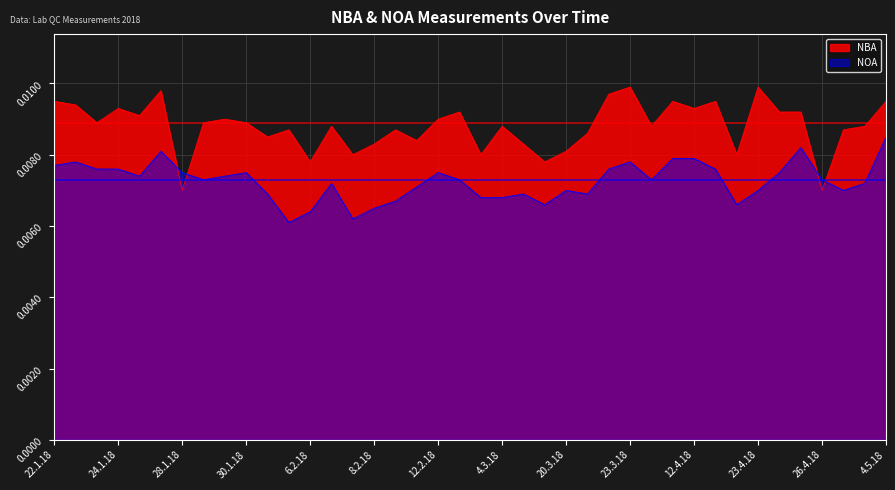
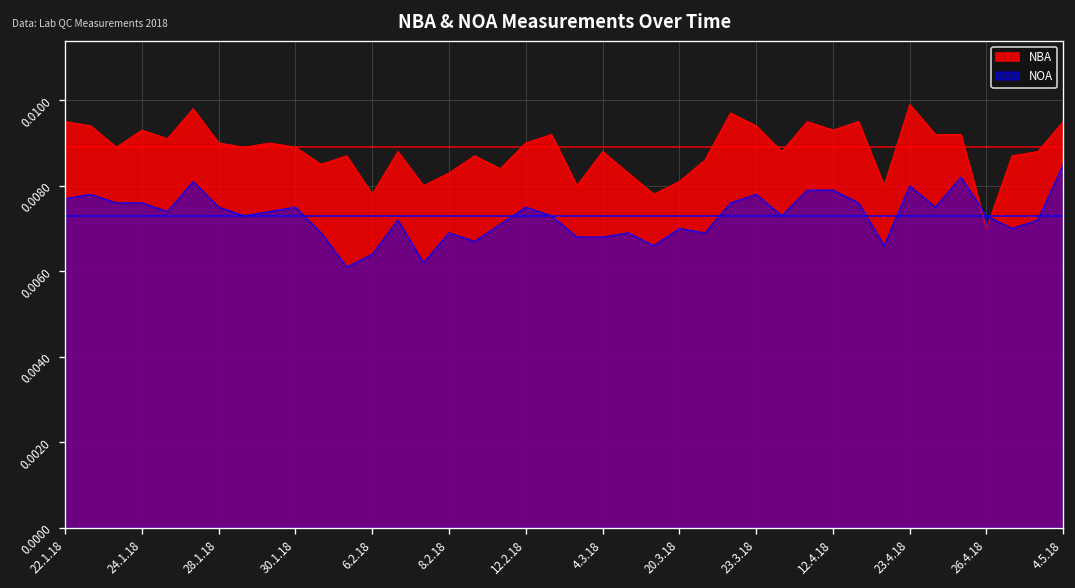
  {
    "NBA": {
-     "28.1.18": 0.007,
+     "28.1.18": 0.009,
      "8.2.18": 0.0083,
      "12.2.18": 0.0090,
      "4.3.18": 0.0088,
      "20.3.18": 0.0081,
-     "23.3.18": 0.0099,
+     "23.3.18": 0.0094,
      "23.4.18": 0.0099,
      "26.4.18": 0.0070,
      "4.5.18": 0.0095
    },
    "NOA": {
      "28.1.18": 0.0075,
-     "8.2.18": 0.0065,
+     "8.2.18": 0.0069,
      "12.2.18": 0.0075,
      "4.3.18": 0.0068,
      "20.3.18": 0.0070,
      "23.3.18": 0.0078,
-     "23.4.18": 0.007,
+     "23.4.18": 0.008,
      "26.4.18": 0.0073,
      "4.5.18": 0.0085
    }
  }
